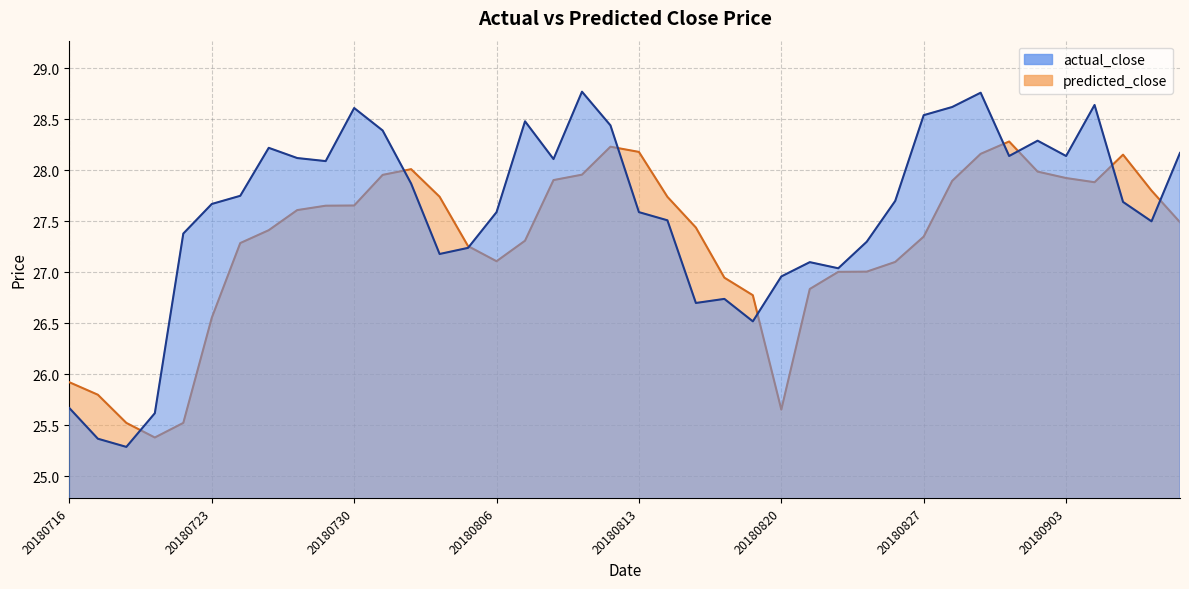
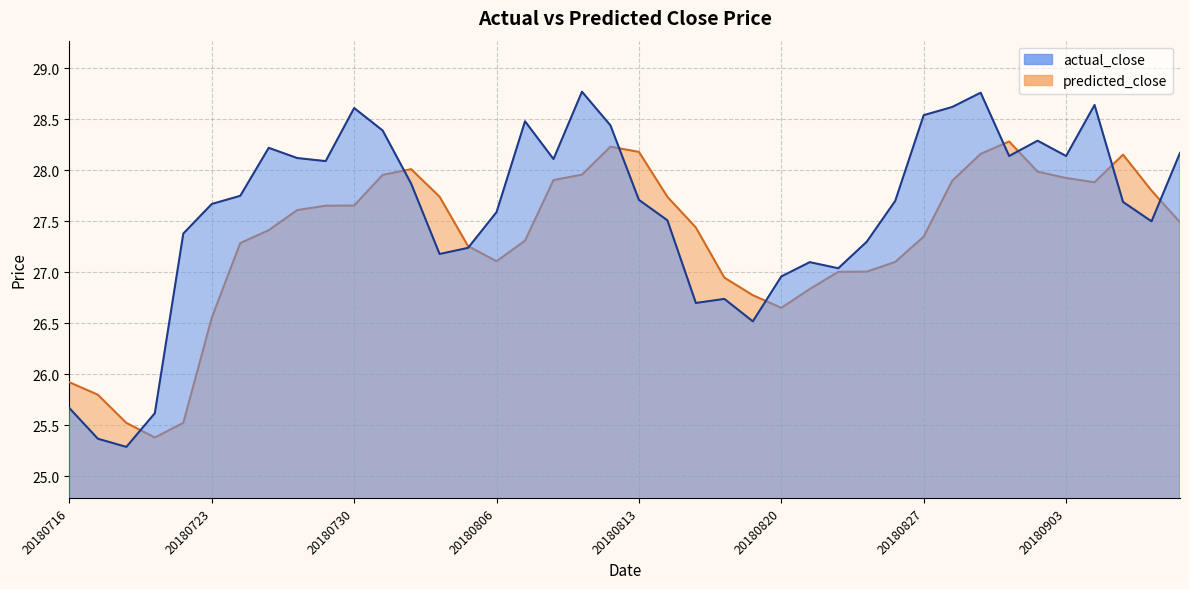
  {
    "predicted_close": {
      "20180716": 25.92,
      "20180723": 26.56,
      "20180730": 27.66,
      "20180806": 27.11,
      "20180813": 28.18,
-     "20180820": 25.66,
+     "20180820": 26.65,
      "20180827": 27.35,
      "20180903": 27.92
    },
    "actual_close": {
      "20180716": 25.67,
      "20180723": 27.67,
      "20180730": 28.61,
      "20180806": 27.59,
-     "20180813": 27.59,
+     "20180813": 27.71,
      "20180820": 26.96,
      "20180827": 28.54,
      "20180903": 28.14
    }
  }
